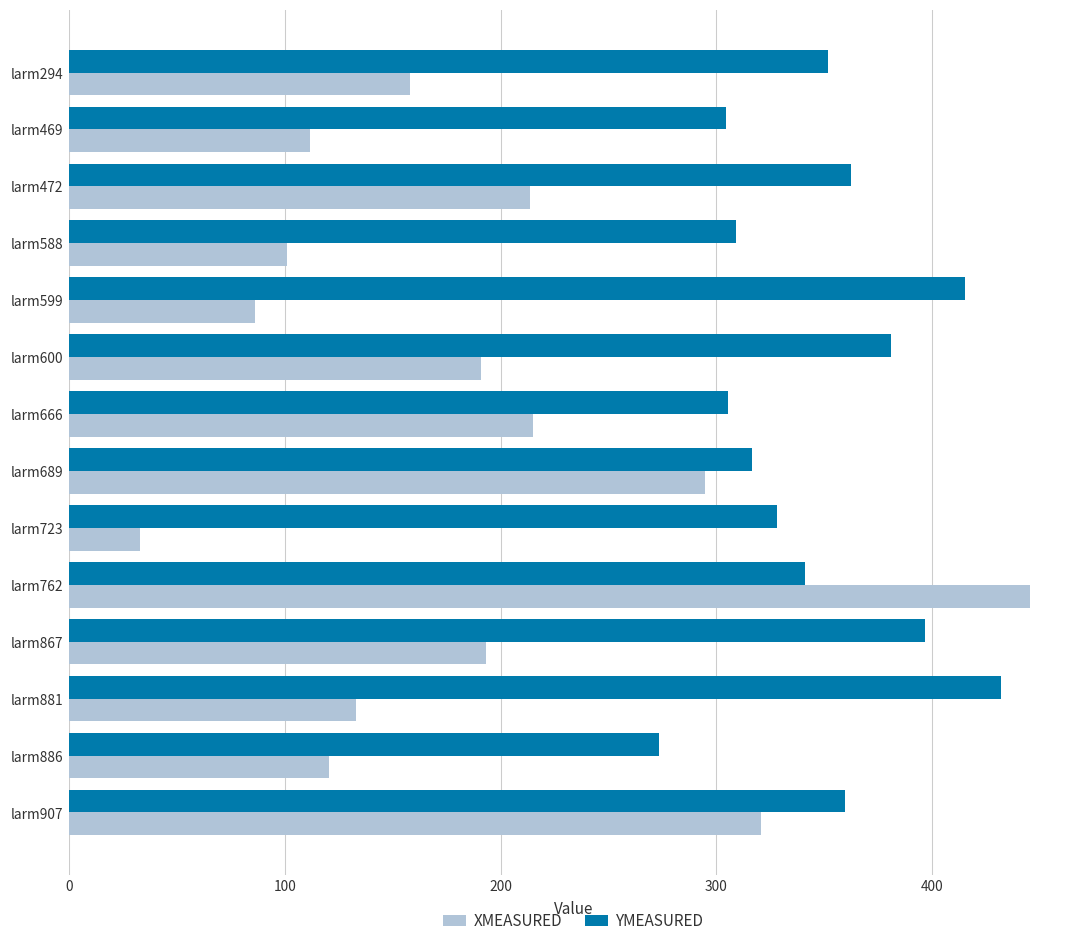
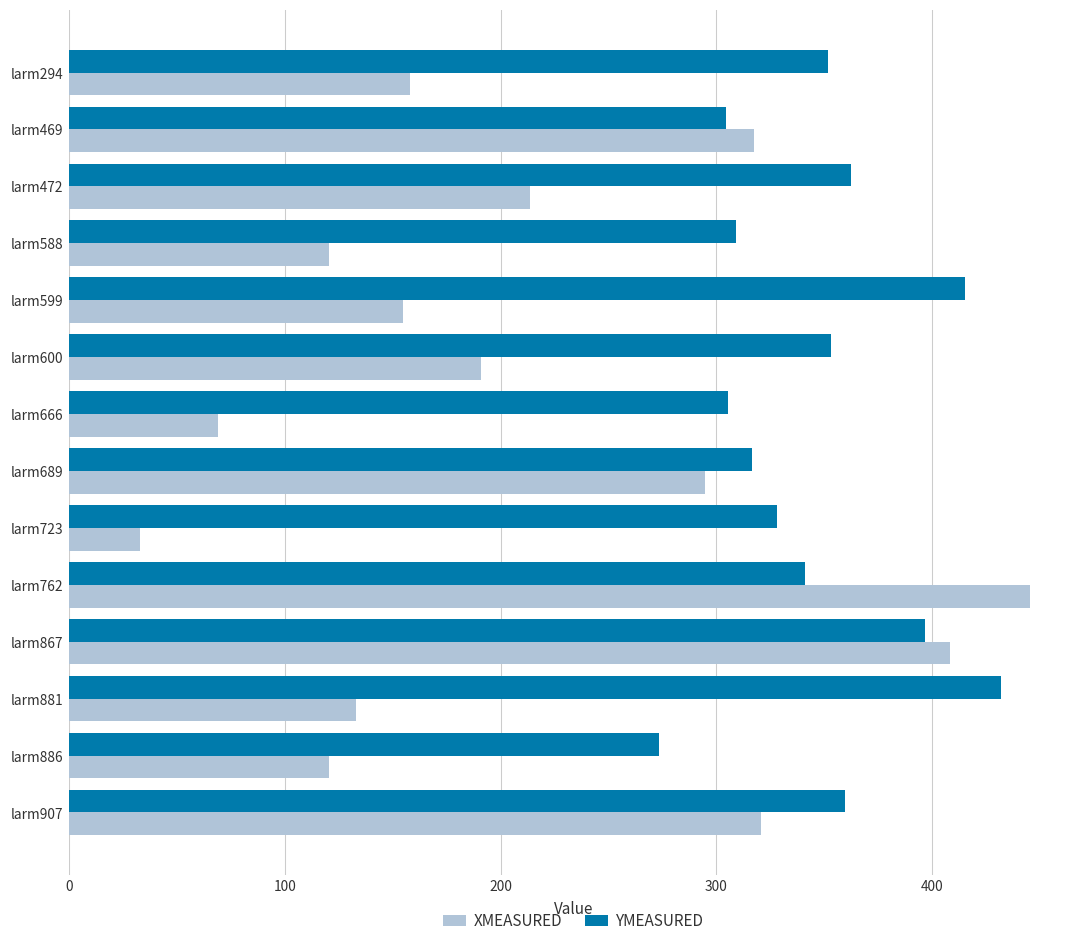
  {
    "XMEASURED": {
      "larm294": 158,
-     "larm469": 112,
+     "larm469": 318,
      "larm472": 214,
-     "larm588": 101,
-     "larm599": 86,
+     "larm588": 120,
+     "larm599": 155,
      "larm600": 191,
-     "larm666": 215,
+     "larm666": 69,
      "larm689": 295,
      "larm723": 33,
      "larm762": 445,
-     "larm867": 193,
+     "larm867": 408,
      "larm881": 133,
      "larm886": 120,
      "larm907": 321
    },
    "YMEASURED": {
      "larm294": 352,
      "larm469": 304,
      "larm472": 362,
      "larm588": 309,
      "larm599": 415,
-     "larm600": 381,
+     "larm600": 353,
      "larm666": 305,
      "larm689": 317,
      "larm723": 328,
      "larm762": 341,
      "larm867": 397,
      "larm881": 432,
      "larm886": 274,
      "larm907": 360
    }
  }
